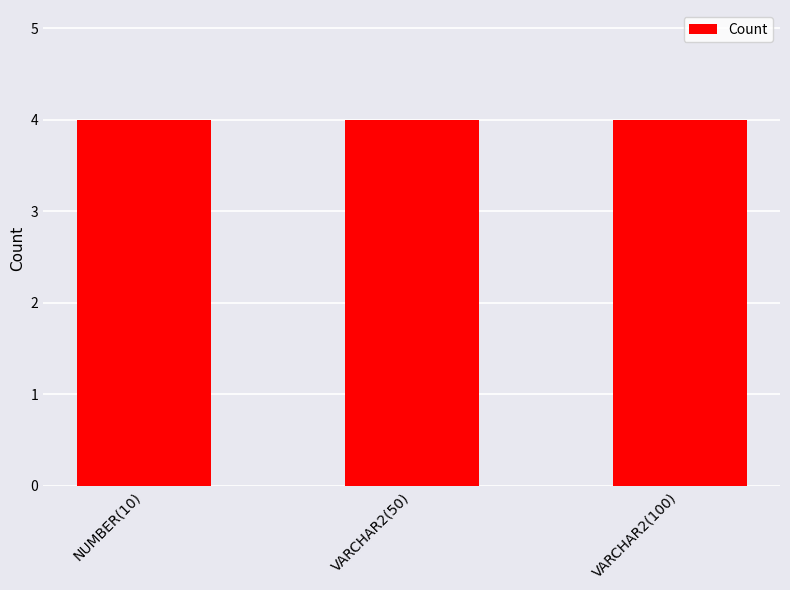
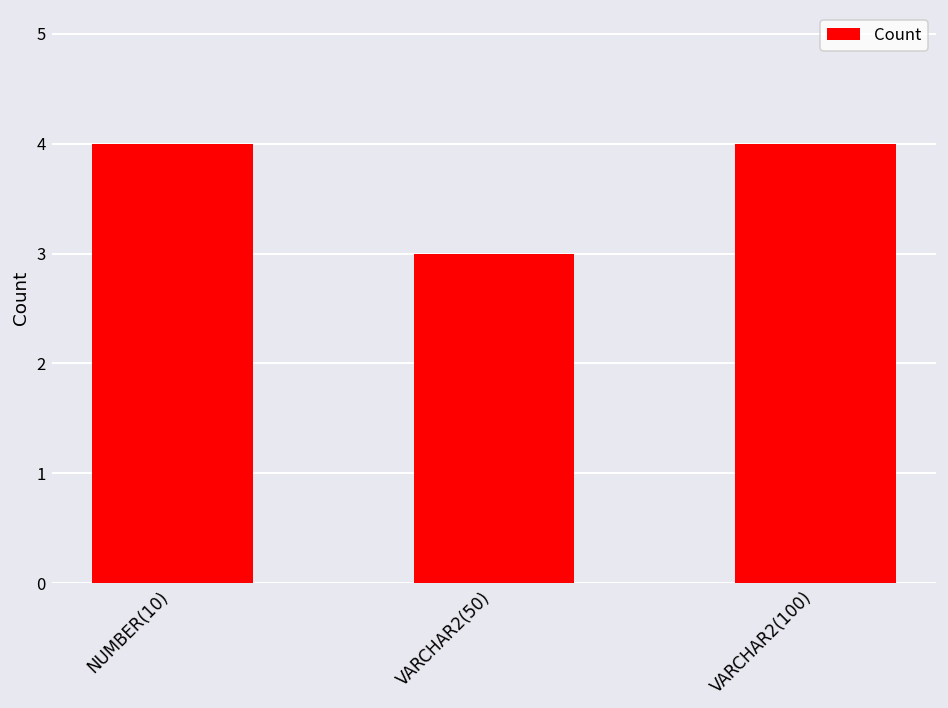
  {
    "NUMBER(10)": 4,
-   "VARCHAR2(50)": 4,
+   "VARCHAR2(50)": 3,
    "VARCHAR2(100)": 4
  }
